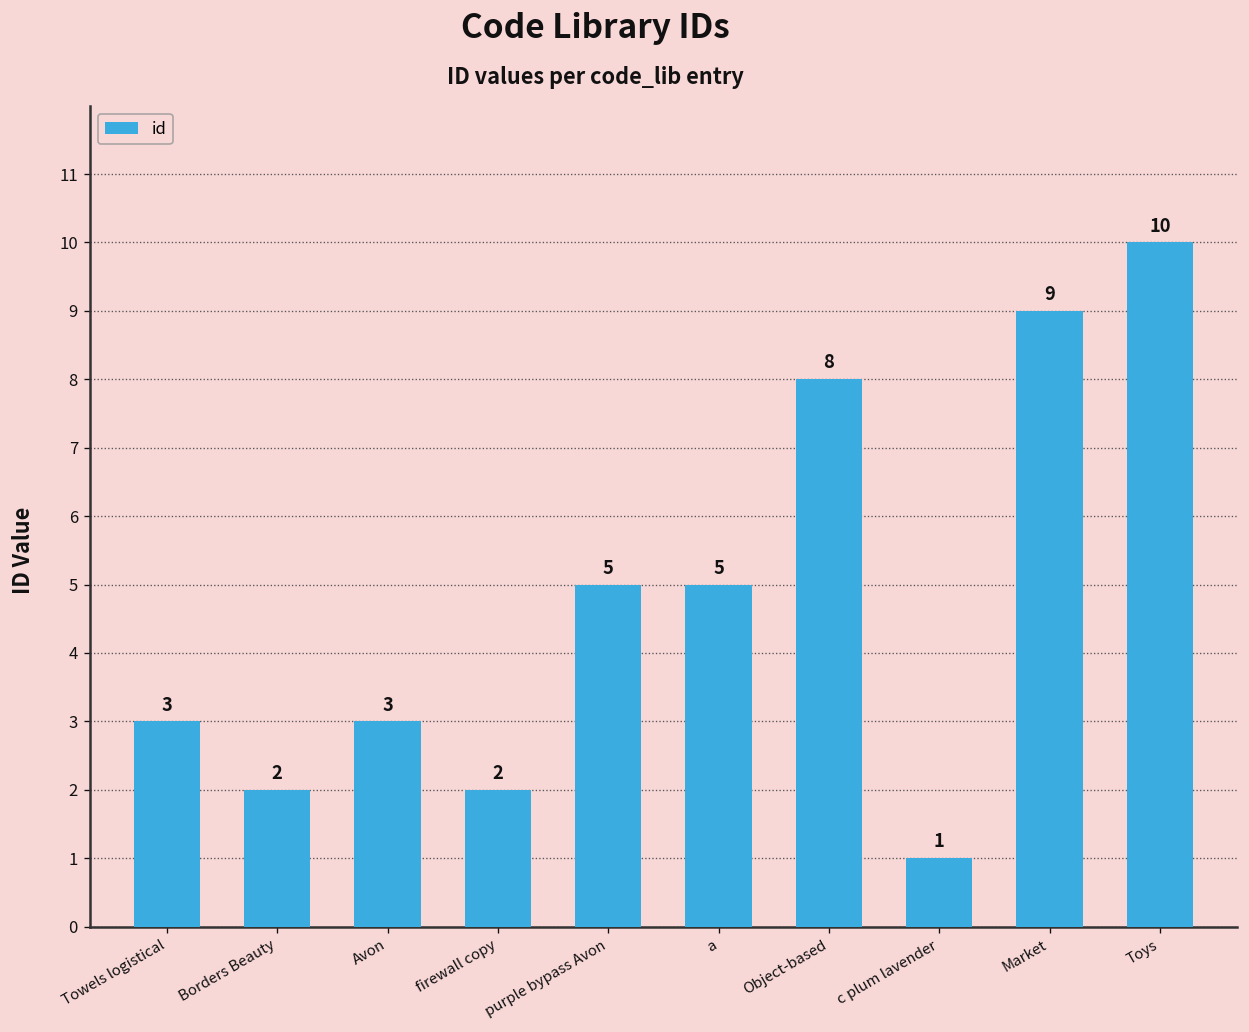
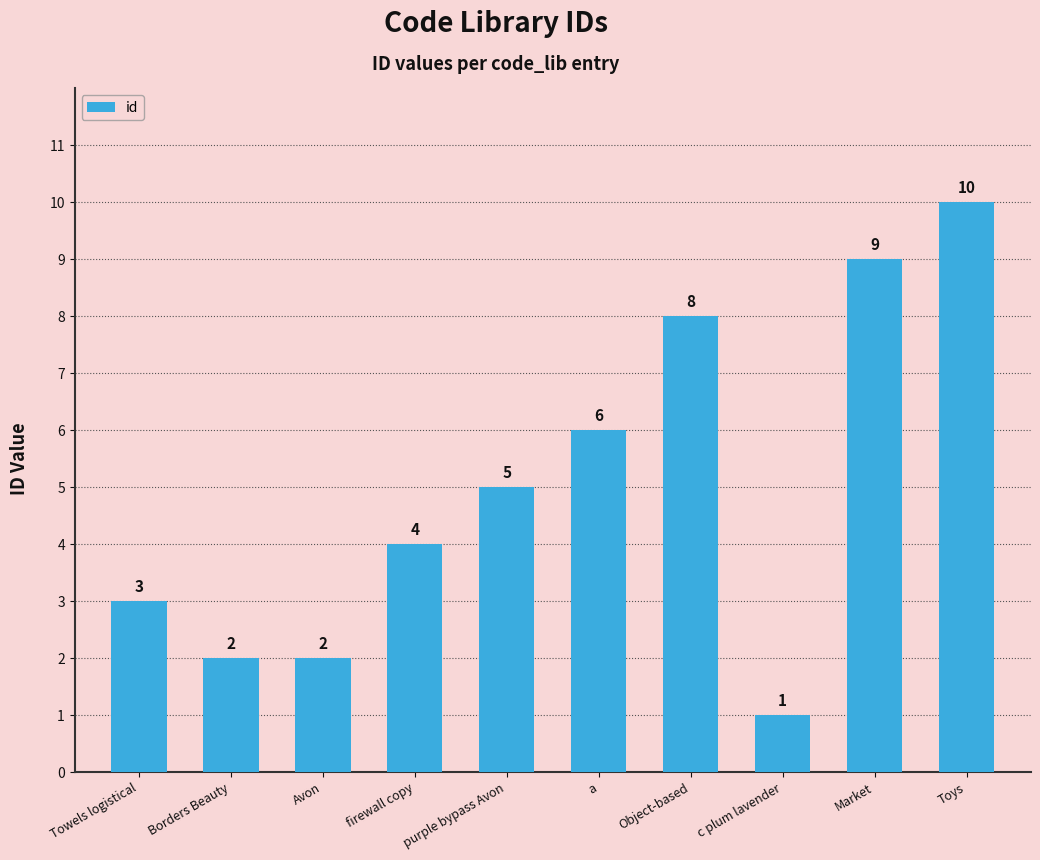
  {
    "Towels logistical": 3,
    "Borders Beauty": 2,
-   "Avon": 3,
-   "firewall copy": 2,
+   "Avon": 2,
+   "firewall copy": 4,
    "purple bypass Avon": 5,
-   "a": 5,
+   "a": 6,
    "Object-based": 8,
    "c plum lavender": 1,
    "Market": 9,
    "Toys": 10
  }
